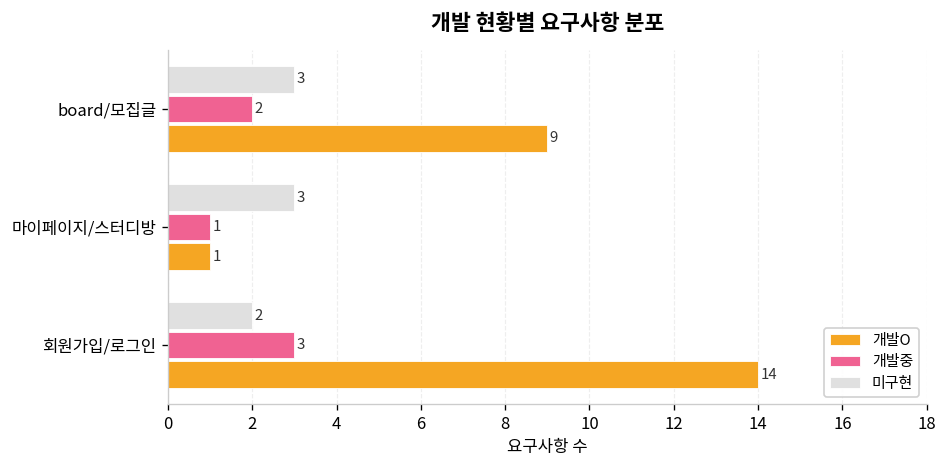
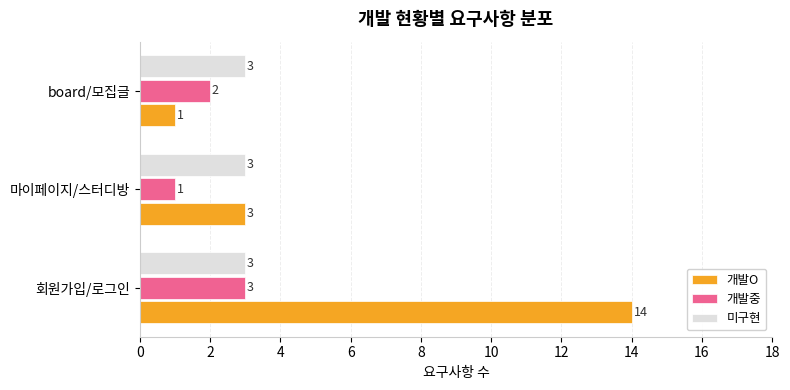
  {
    "개발O": {
-     "board/모집글": 9,
-     "마이페이지/스터디방": 1,
+     "board/모집글": 1,
+     "마이페이지/스터디방": 3,
      "회원가입/로그인": 14
    },
    "개발중": {
      "board/모집글": 2,
      "마이페이지/스터디방": 1,
      "회원가입/로그인": 3
    },
    "미구현": {
      "board/모집글": 3,
      "마이페이지/스터디방": 3,
-     "회원가입/로그인": 2
+     "회원가입/로그인": 3
    }
  }
